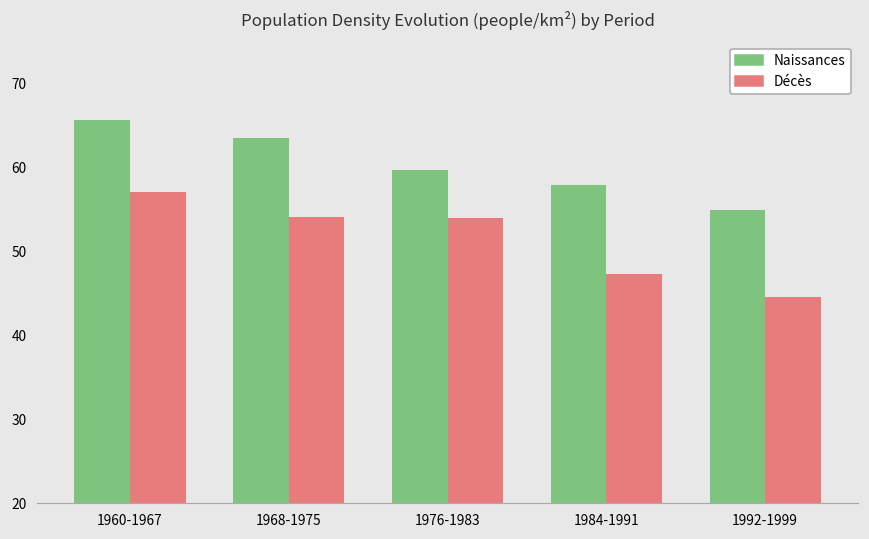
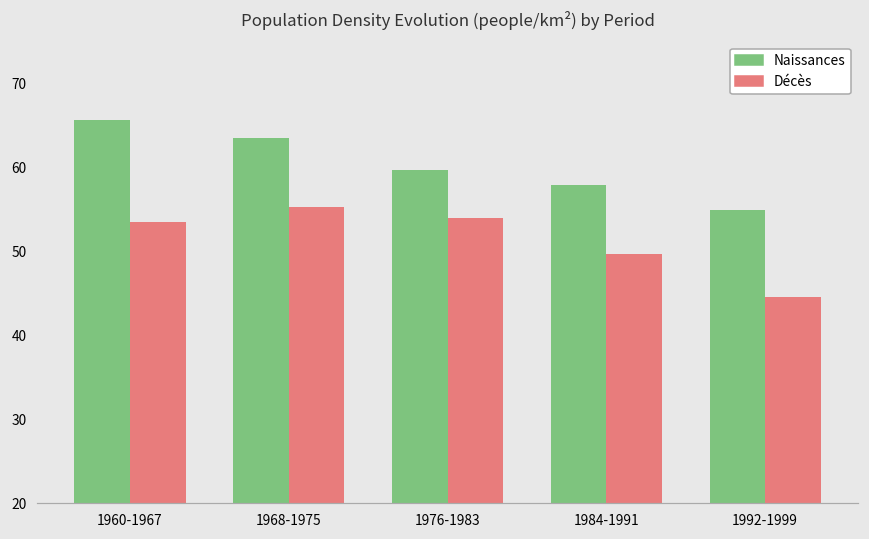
  {
    "Naissances": {
      "1960-1967": 66,
      "1968-1975": 64,
      "1976-1983": 60,
      "1984-1991": 58,
      "1992-1999": 55
    },
    "Décès": {
-     "1960-1967": 57,
-     "1968-1975": 54,
+     "1960-1967": 53,
+     "1968-1975": 55,
      "1976-1983": 54,
-     "1984-1991": 47,
+     "1984-1991": 50,
      "1992-1999": 45
    }
  }
